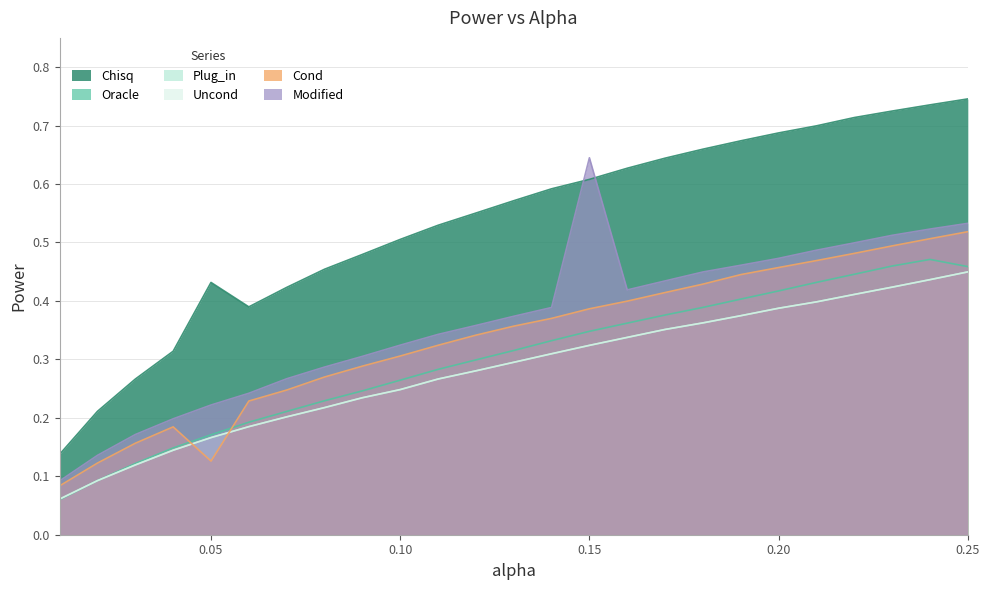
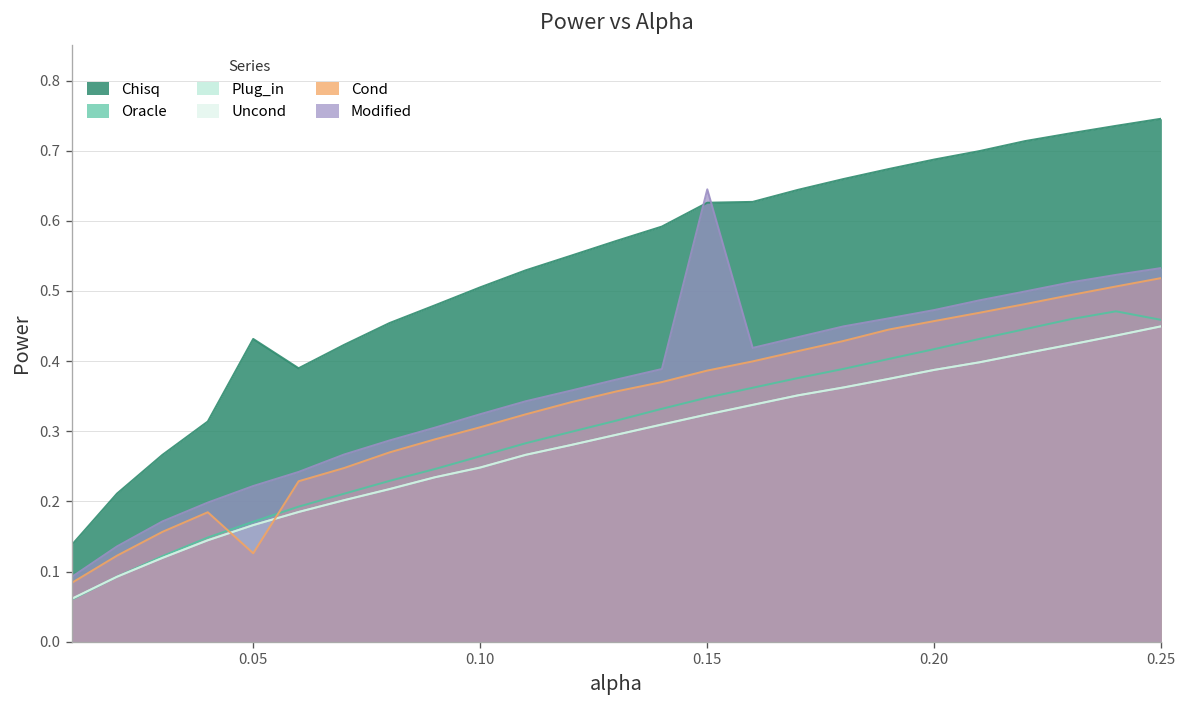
  {
    "Chisq": {
      "0.05": 0.43,
      "0.10": 0.51,
-     "0.15": 0.61,
+     "0.15": 0.63,
      "0.20": 0.69,
      "0.25": 0.75
    },
    "Oracle": {
      "0.05": 0.17,
      "0.10": 0.26,
      "0.15": 0.35,
      "0.20": 0.42,
      "0.25": 0.46
    },
    "Cond": {
      "0.05": 0.13,
      "0.10": 0.31,
      "0.15": 0.39,
      "0.20": 0.46,
      "0.25": 0.52
    },
    "Modified": {
      "0.05": 0.22,
      "0.10": 0.32,
      "0.15": 0.64,
      "0.20": 0.47,
      "0.25": 0.53
    }
  }
